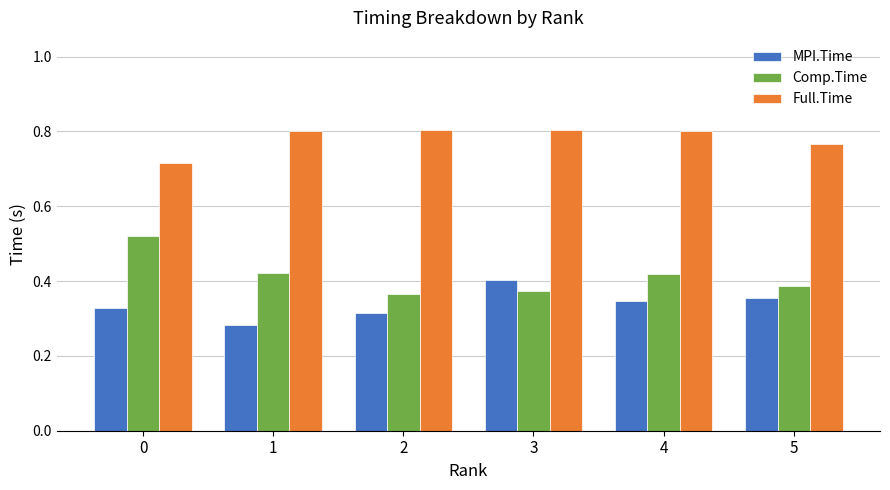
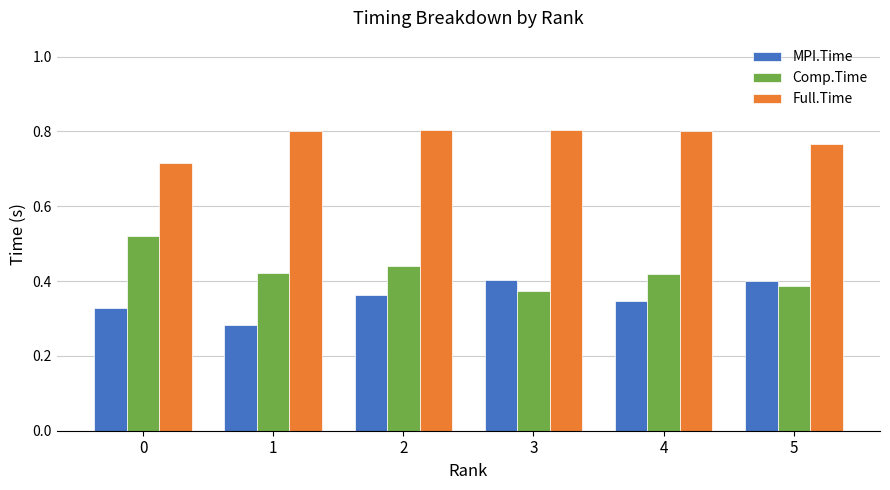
  {
    "MPI.Time": {
      "0": 0.33,
      "1": 0.28,
-     "2": 0.31,
+     "2": 0.36,
      "3": 0.40,
      "4": 0.35,
-     "5": 0.35
+     "5": 0.40
    },
    "Comp.Time": {
      "0": 0.52,
      "1": 0.42,
-     "2": 0.37,
+     "2": 0.44,
      "3": 0.37,
      "4": 0.42,
      "5": 0.39
    },
    "Full.Time": {
      "0": 0.71,
      "1": 0.80,
      "2": 0.80,
      "3": 0.80,
      "4": 0.80,
      "5": 0.77
    }
  }
